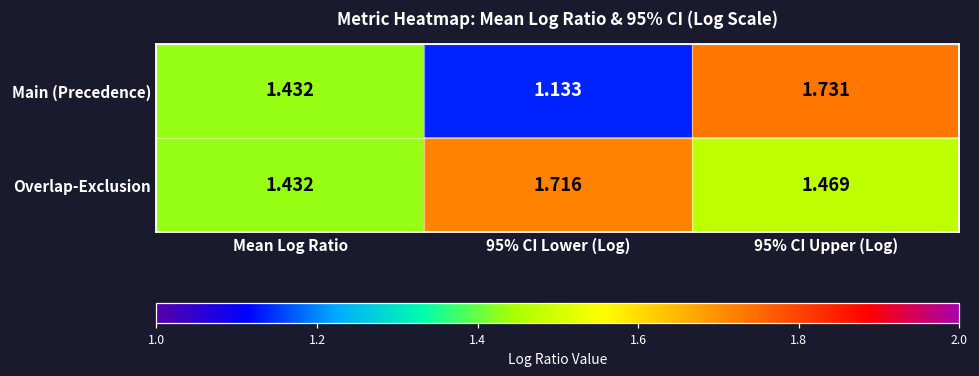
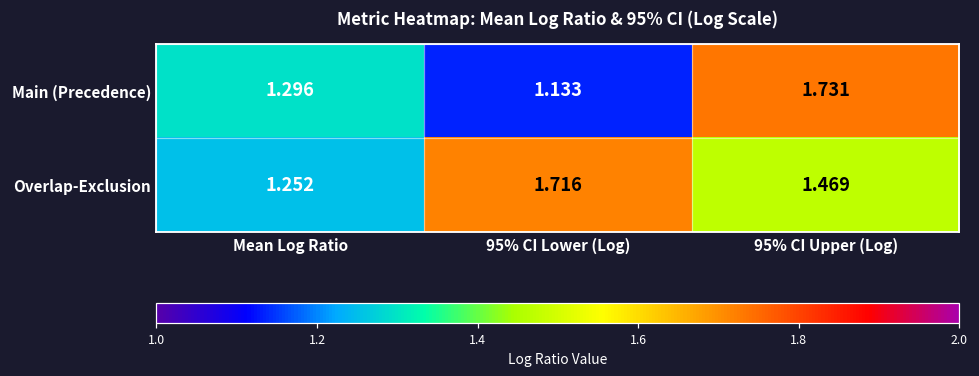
  {
    "Main (Precedence)": {
-     "Mean Log Ratio": 1.432,
+     "Mean Log Ratio": 1.296,
      "95% CI Lower (Log)": 1.133,
      "95% CI Upper (Log)": 1.731
    },
    "Overlap-Exclusion": {
-     "Mean Log Ratio": 1.432,
+     "Mean Log Ratio": 1.252,
      "95% CI Lower (Log)": 1.716,
      "95% CI Upper (Log)": 1.469
    }
  }
